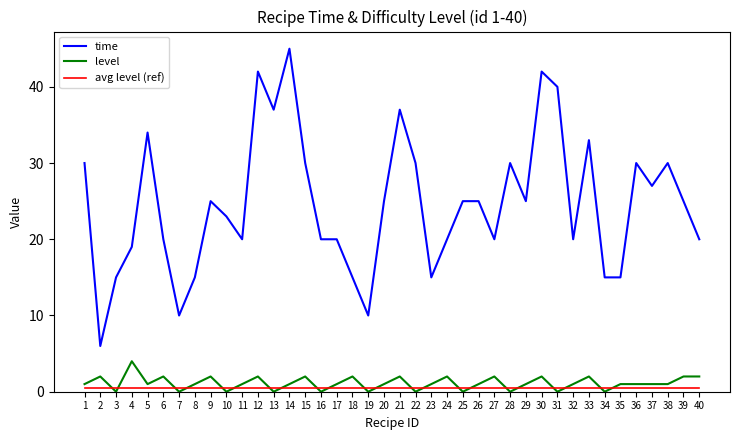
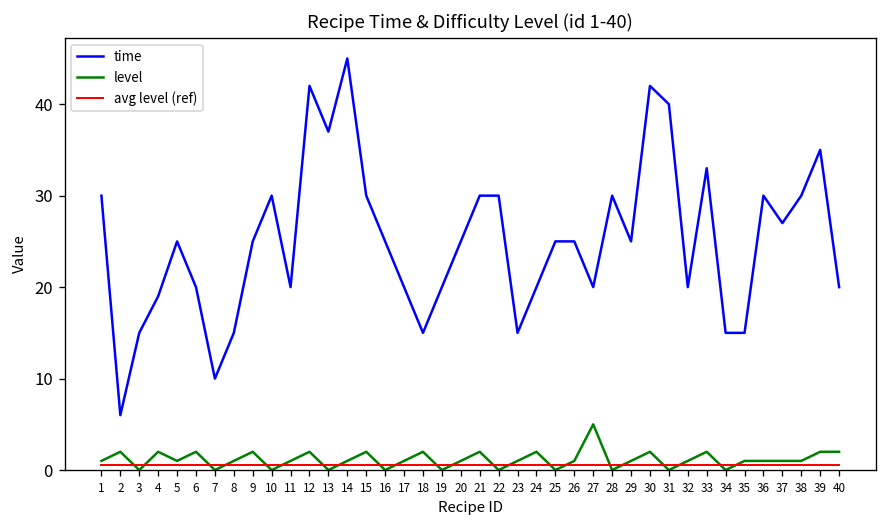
  {
    "time": {
      "1": 30,
      "2": 6,
      "3": 15,
      "4": 19,
-     "5": 34,
+     "5": 25,
      "6": 20,
      "7": 10,
      "8": 15,
      "9": 25,
-     "10": 23,
+     "10": 30,
      "11": 20,
      "12": 42,
      "13": 37,
      "14": 45,
      "15": 30,
-     "16": 20,
+     "16": 25,
      "17": 20,
      "18": 15,
-     "19": 10,
+     "19": 20,
      "20": 25,
-     "21": 37,
+     "21": 30,
      "22": 30,
      "23": 15,
      "24": 20,
      "25": 25,
      "26": 25,
      "27": 20,
      "28": 30,
      "29": 25,
      "30": 42,
      "31": 40,
      "32": 20,
      "33": 33,
      "34": 15,
      "35": 15,
      "36": 30,
      "37": 27,
      "38": 30,
-     "39": 25,
+     "39": 35,
      "40": 20
    },
    "level": {
      "1": 1,
      "2": 2,
      "3": 0,
-     "4": 4,
+     "4": 2,
      "5": 1,
      "6": 2,
      "7": 0,
      "8": 1,
      "9": 2,
      "10": 0,
      "11": 1,
      "12": 2,
      "13": 0,
      "14": 1,
      "15": 2,
      "16": 0,
      "17": 1,
      "18": 2,
      "19": 0,
      "20": 1,
      "21": 2,
      "22": 0,
      "23": 1,
      "24": 2,
      "25": 0,
      "26": 1,
-     "27": 2,
+     "27": 5,
      "28": 0,
      "29": 1,
      "30": 2,
      "31": 0,
      "32": 1,
      "33": 2,
      "34": 0,
      "35": 1,
      "36": 1,
      "37": 1,
      "38": 1,
      "39": 2,
      "40": 2
    },
    "avg level (ref)": {
      "1": 1,
      "2": 1,
      "3": 1,
      "4": 1,
      "5": 1,
      "6": 1,
      "7": 1,
      "8": 1,
      "9": 1,
      "10": 1,
      "11": 1,
      "12": 1,
      "13": 1,
      "14": 1,
      "15": 1,
      "16": 1,
      "17": 1,
      "18": 1,
      "19": 1,
      "20": 1,
      "21": 1,
      "22": 1,
      "23": 1,
      "24": 1,
      "25": 1,
      "26": 1,
      "27": 1,
      "28": 1,
      "29": 1,
      "30": 1,
      "31": 1,
      "32": 1,
      "33": 1,
      "34": 1,
      "35": 1,
      "36": 1,
      "37": 1,
      "38": 1,
      "39": 1,
      "40": 1
    }
  }
